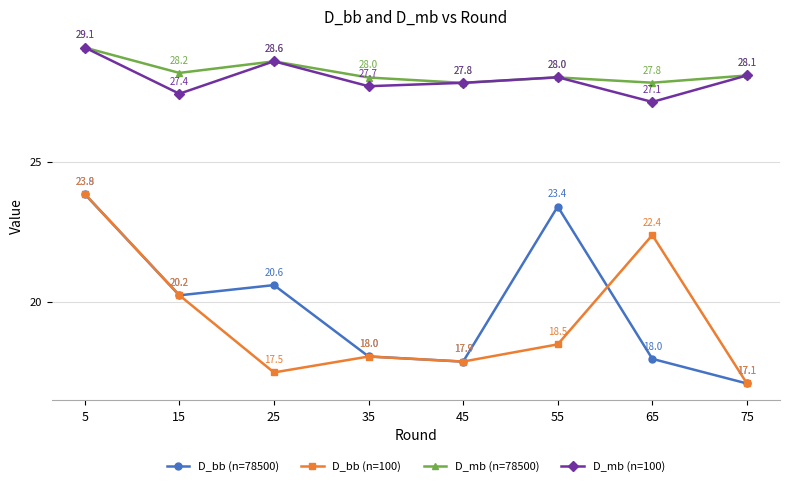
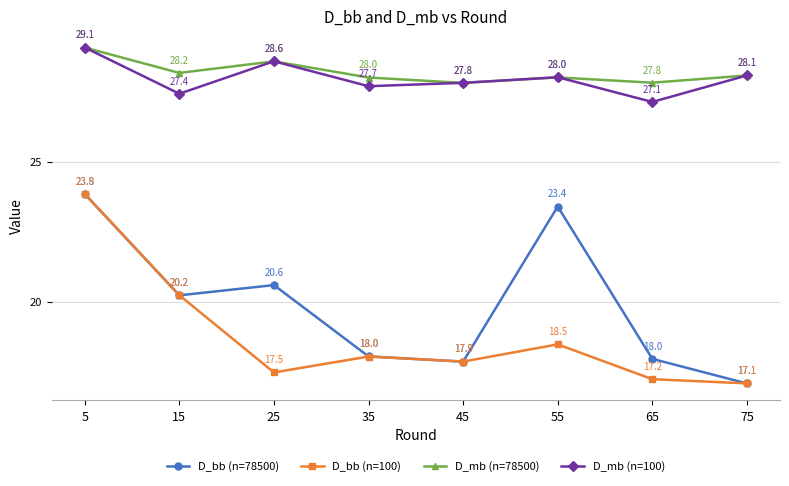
  {
    "D_bb (n=78500)": {
      "25": 20.6,
      "55": 23.4,
      "65": 18.0
    },
    "D_bb (n=100)": {
      "25": 17.5,
      "55": 18.5,
-     "65": 22.4
+     "65": 17.2
    },
    "D_mb (n=78500)": {
      "15": 28.2,
      "35": 28.0,
      "65": 27.8
    },
    "D_mb (n=100)": {
      "15": 27.4
    }
  }
